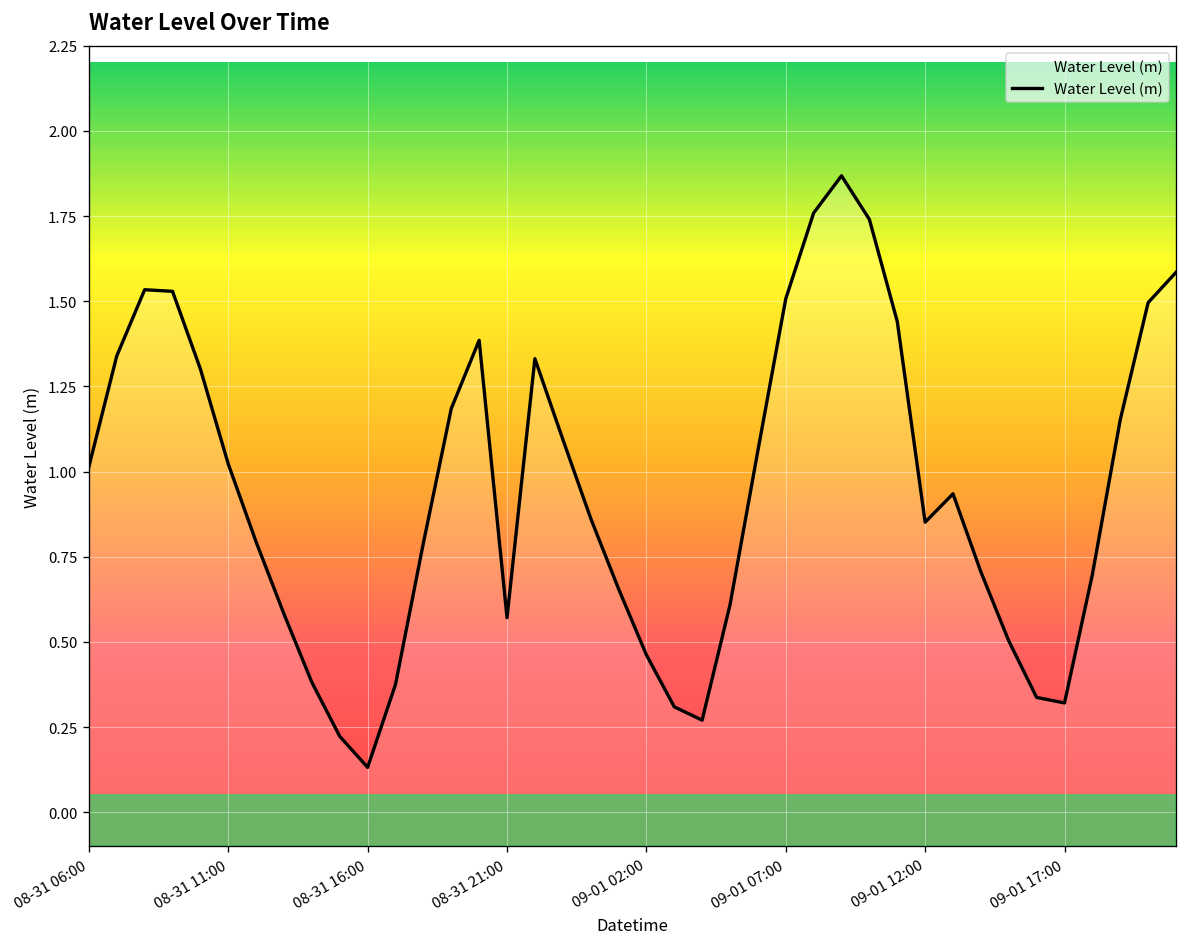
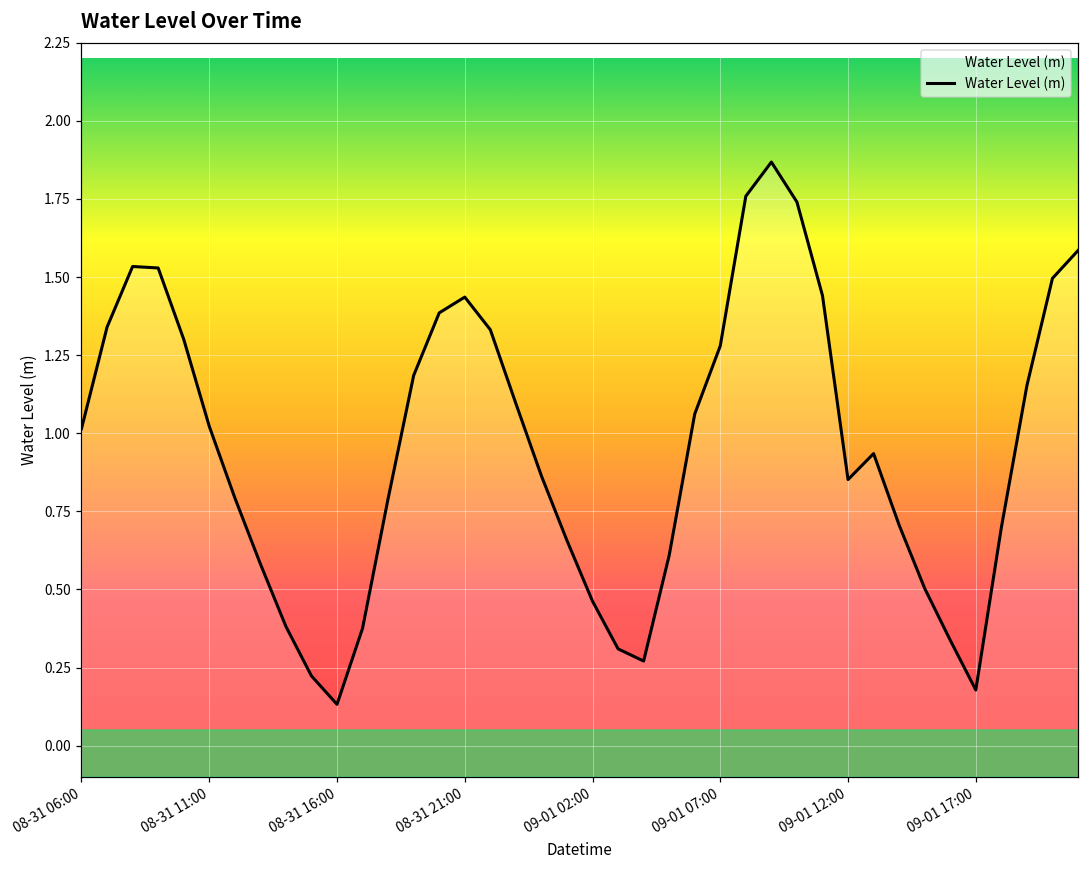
  {
    "08-31 06:00": 1.01,
    "08-31 11:00": 1.02,
    "08-31 16:00": 0.13,
-   "08-31 21:00": 0.57,
+   "08-31 21:00": 1.44,
    "09-01 02:00": 0.46,
-   "09-01 07:00": 1.51,
+   "09-01 07:00": 1.28,
    "09-01 12:00": 0.85,
-   "09-01 17:00": 0.32
+   "09-01 17:00": 0.18
  }
